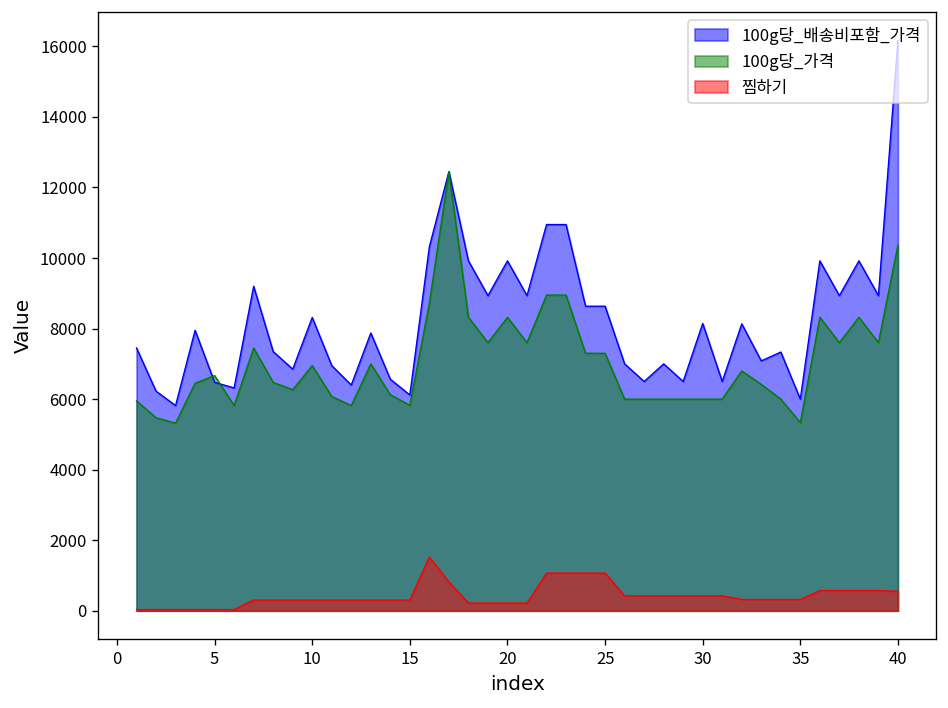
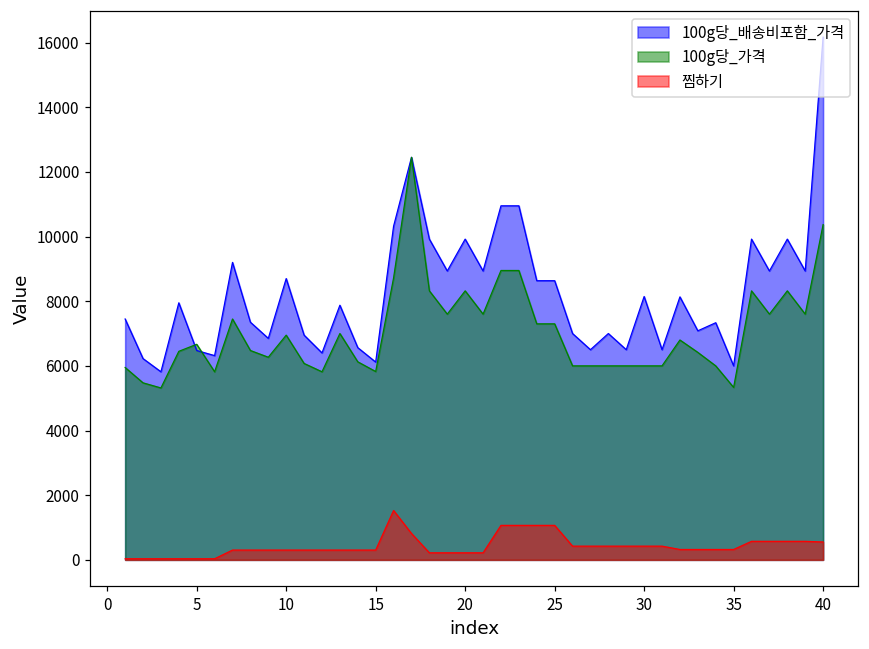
  {
    "100g당_배송비포함_가격": {
      "5": 6500,
-     "10": 8300,
+     "10": 8700,
      "15": 6100,
      "20": 9900,
      "25": 8600,
      "30": 8100,
      "35": 6000
    },
    "100g당_가격": {
      "5": 6700,
      "10": 7000,
      "15": 5800,
      "20": 8300,
      "25": 7300,
      "30": 6000,
      "35": 5300,
      "40": 10400
    },
    "찜하기": {
      "5": 0,
      "10": 300,
      "15": 300,
      "20": 200,
      "25": 1100,
      "30": 400,
      "35": 300,
      "40": 600
    }
  }
